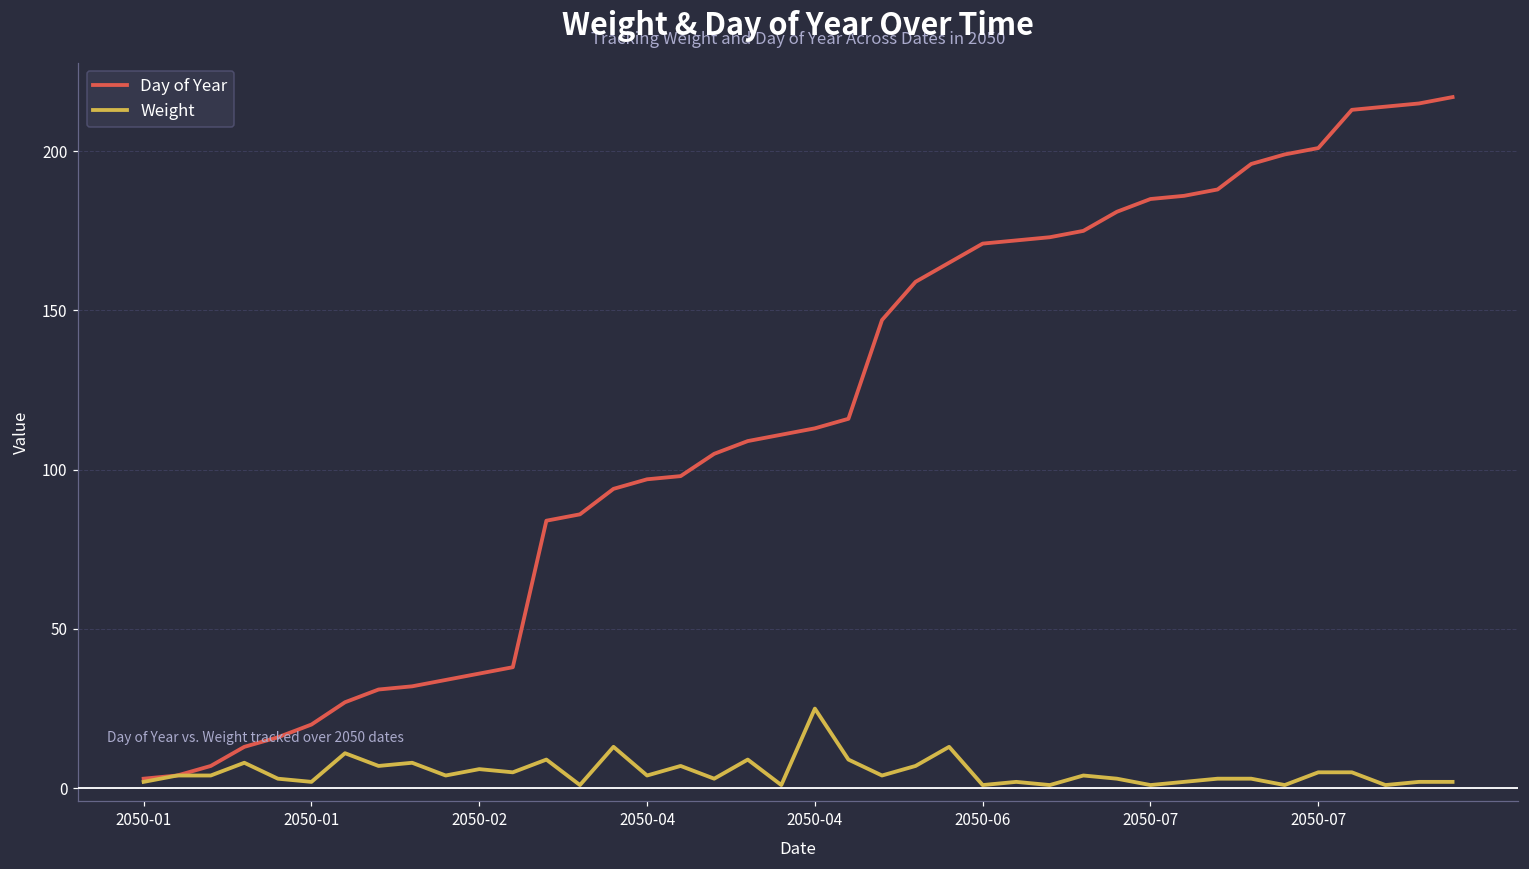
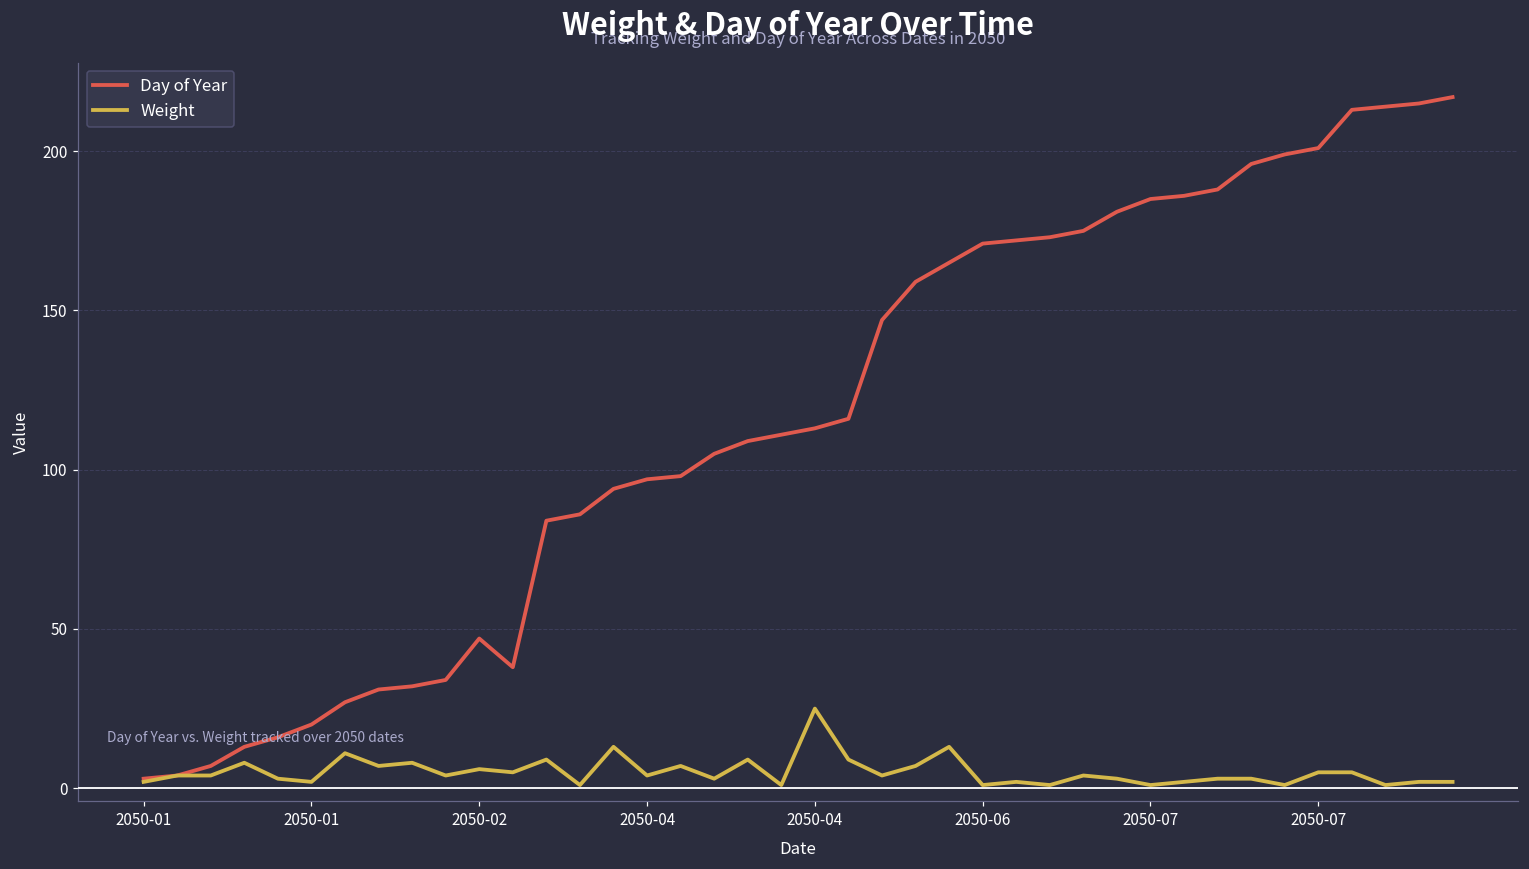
  {
    "Day of Year": {
-     "2050-02": 36,
+     "2050-02": 47,
      "2050-06": 171
    },
    "Weight": {
      "2050-02": 6,
      "2050-06": 1
    }
  }
